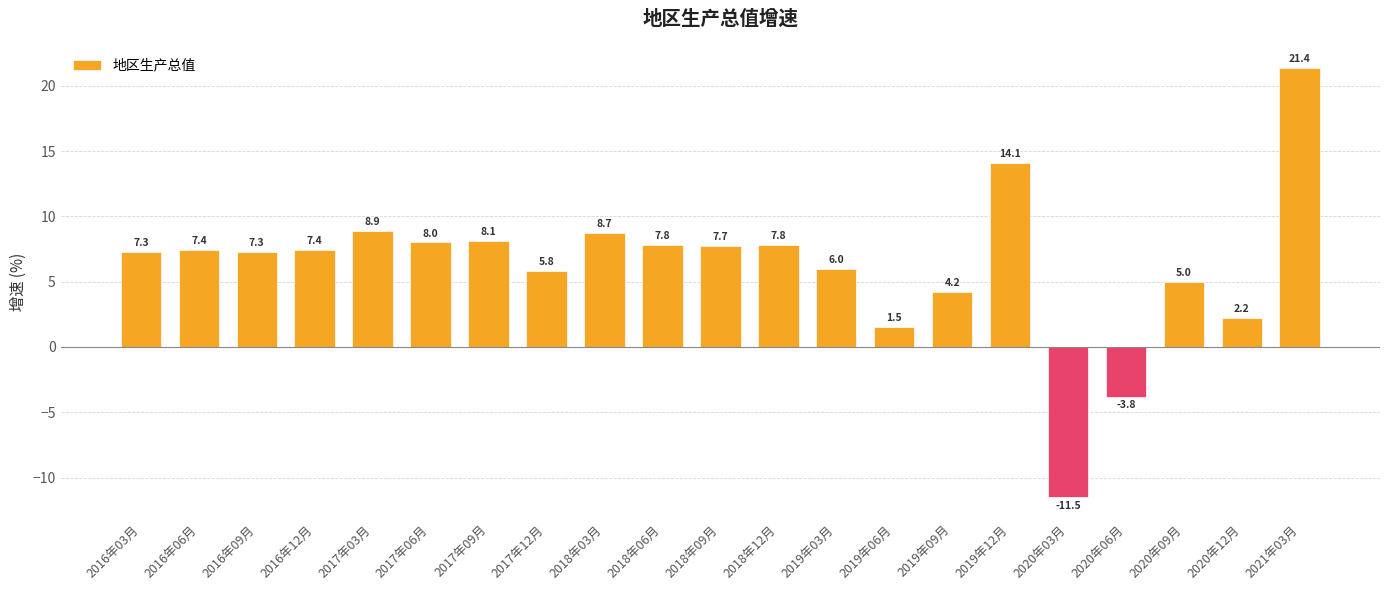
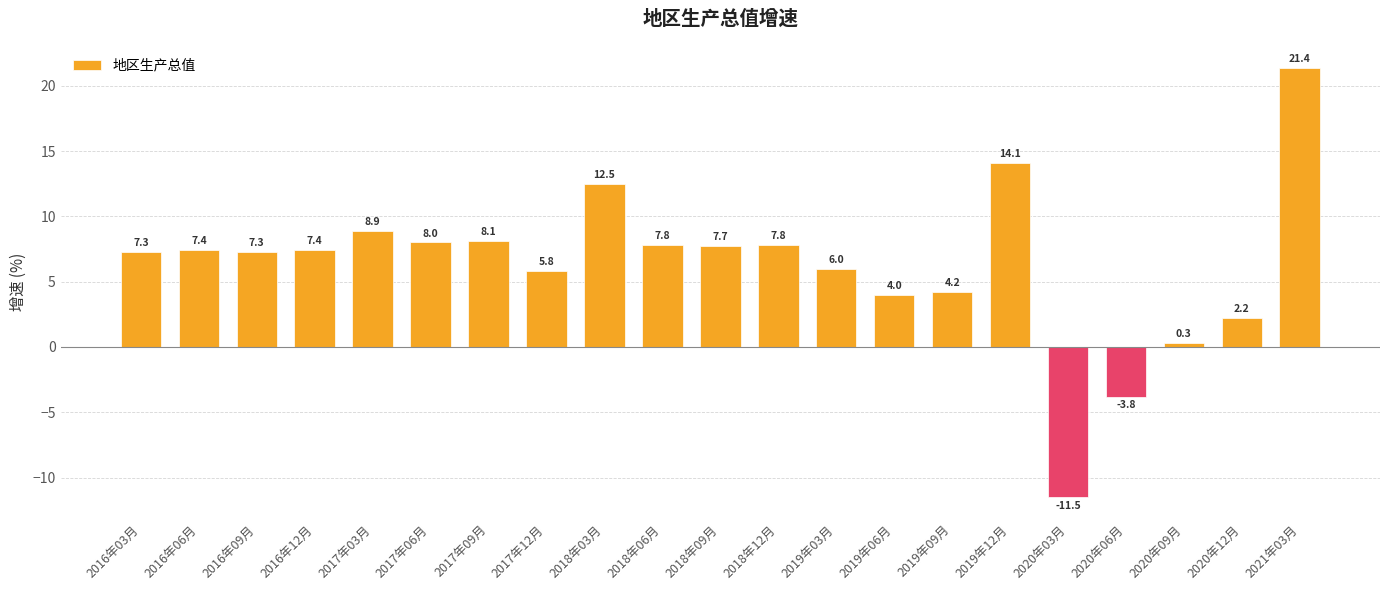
  {
    "2016年03月": 7.3,
    "2016年06月": 7.4,
    "2016年09月": 7.3,
    "2016年12月": 7.4,
    "2017年03月": 8.9,
    "2017年06月": 8.0,
    "2017年09月": 8.1,
    "2017年12月": 5.8,
-   "2018年03月": 8.7,
+   "2018年03月": 12.5,
    "2018年06月": 7.8,
    "2018年09月": 7.7,
    "2018年12月": 7.8,
    "2019年03月": 6.0,
-   "2019年06月": 1.5,
+   "2019年06月": 4.0,
    "2019年09月": 4.2,
    "2019年12月": 14.1,
    "2020年03月": -11.5,
    "2020年06月": -3.8,
-   "2020年09月": 5.0,
+   "2020年09月": 0.3,
    "2020年12月": 2.2,
    "2021年03月": 21.4
  }
